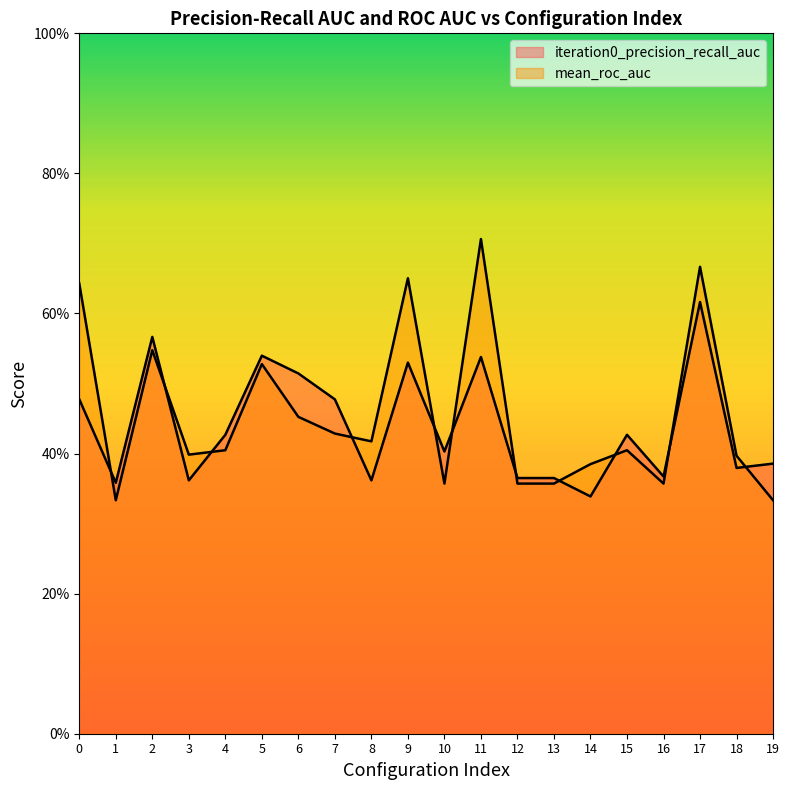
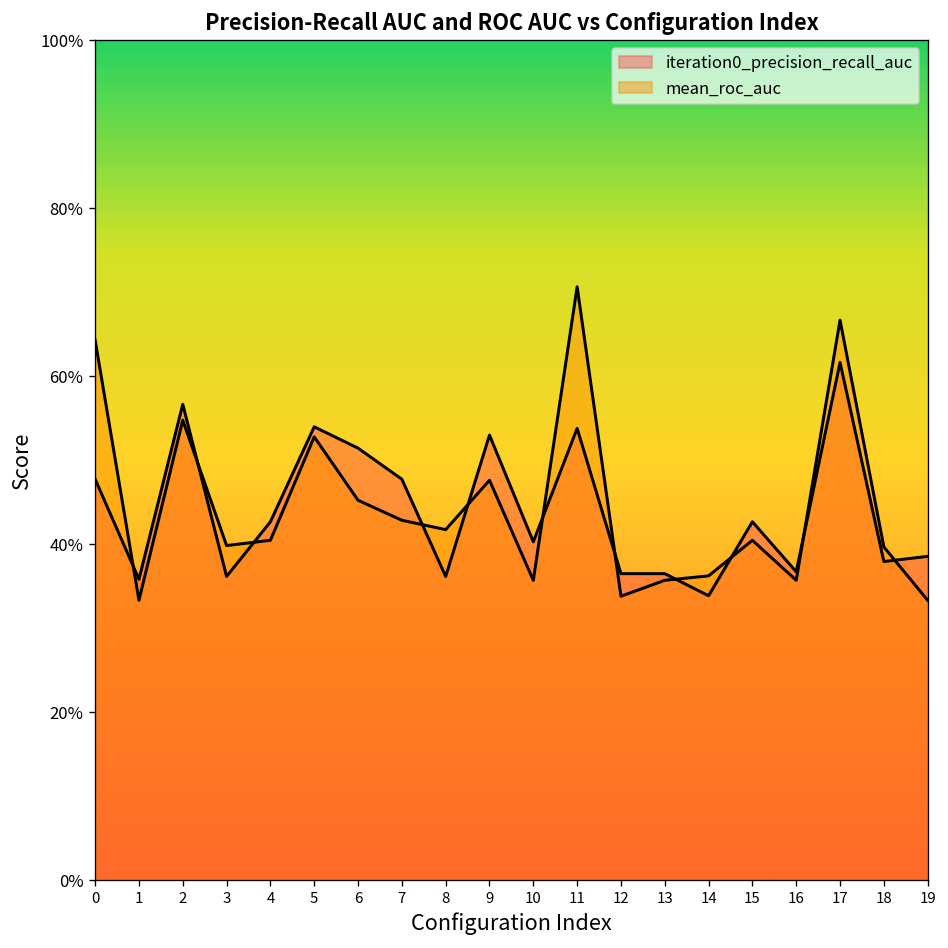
  {
    "iteration0_precision_recall_auc": {
      "0": "48%",
      "1": "36%",
      "2": "57%",
      "3": "36%",
      "4": "43%",
      "5": "54%",
      "6": "51%",
      "7": "48%",
      "8": "36%",
      "9": "53%",
      "10": "40%",
      "11": "54%",
      "12": "37%",
      "13": "37%",
      "14": "34%",
      "15": "43%",
      "16": "37%",
      "17": "62%",
      "18": "38%",
      "19": "39%"
    },
    "mean_roc_auc": {
      "0": "64%",
      "1": "33%",
      "2": "55%",
      "3": "40%",
      "4": "40%",
      "5": "53%",
      "6": "45%",
      "7": "43%",
      "8": "42%",
-     "9": "65%",
+     "9": "48%",
      "10": "36%",
      "11": "71%",
-     "12": "36%",
+     "12": "34%",
      "13": "36%",
-     "14": "38%",
+     "14": "36%",
      "15": "40%",
      "16": "36%",
      "17": "67%",
      "18": "40%",
      "19": "33%"
    }
  }
